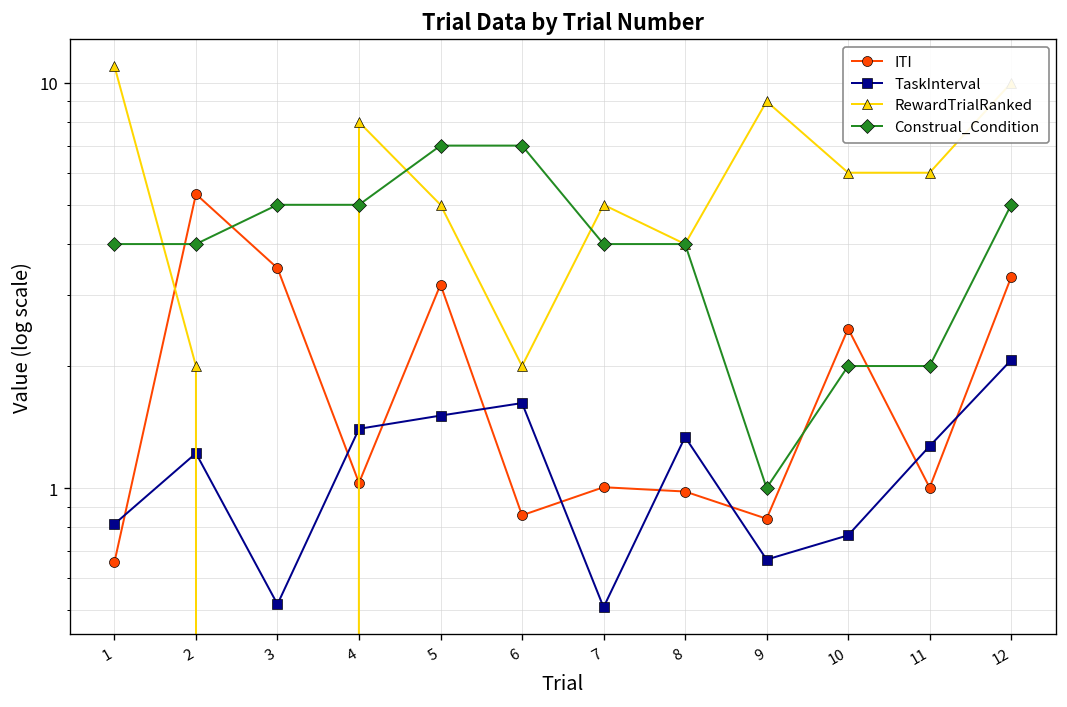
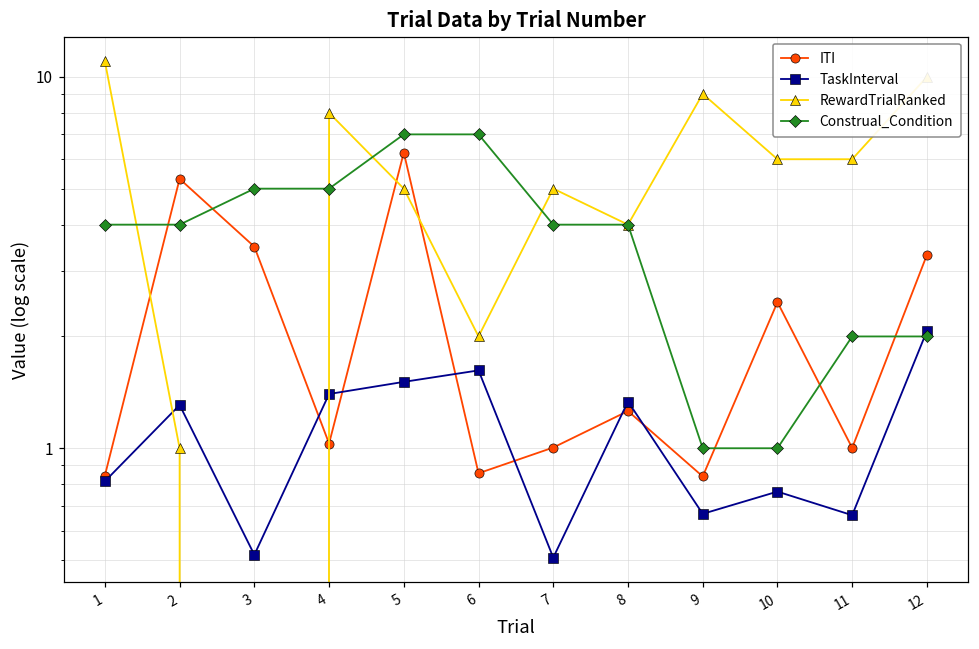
  {
    "ITI": {
-     "1": 0.66,
+     "1": 0.84,
      "2": 5.3,
      "3": 3.5,
      "4": 1.03,
-     "5": 3.2,
+     "5": 6.3,
      "6": 0.86,
      "7": 1.00,
-     "8": 0.98,
+     "8": 1.26,
      "9": 0.84,
      "10": 2.5,
      "11": 1.00,
      "12": 3.3
    },
    "TaskInterval": {
      "1": 0.81,
-     "2": 1.22,
+     "2": 1.31,
      "3": 0.52,
      "4": 1.40,
      "5": 1.5,
      "6": 1.6,
      "7": 0.51,
      "8": 1.34,
      "9": 0.67,
      "10": 0.76,
-     "11": 1.27,
+     "11": 0.66,
      "12": 2.1
    },
    "RewardTrialRanked": {
      "1": 11,
-     "2": 2,
+     "2": 1,
      "4": 8,
      "5": 5,
      "6": 2,
      "7": 5,
      "9": 9,
      "10": 6,
      "11": 6
    },
    "Construal_Condition": {
      "1": 4,
      "2": 4,
      "3": 5,
      "4": 5,
      "5": 7,
      "6": 7,
      "7": 4,
      "9": 1,
-     "10": 2,
+     "10": 1,
      "11": 2,
-     "12": 5
+     "12": 2
    }
  }
